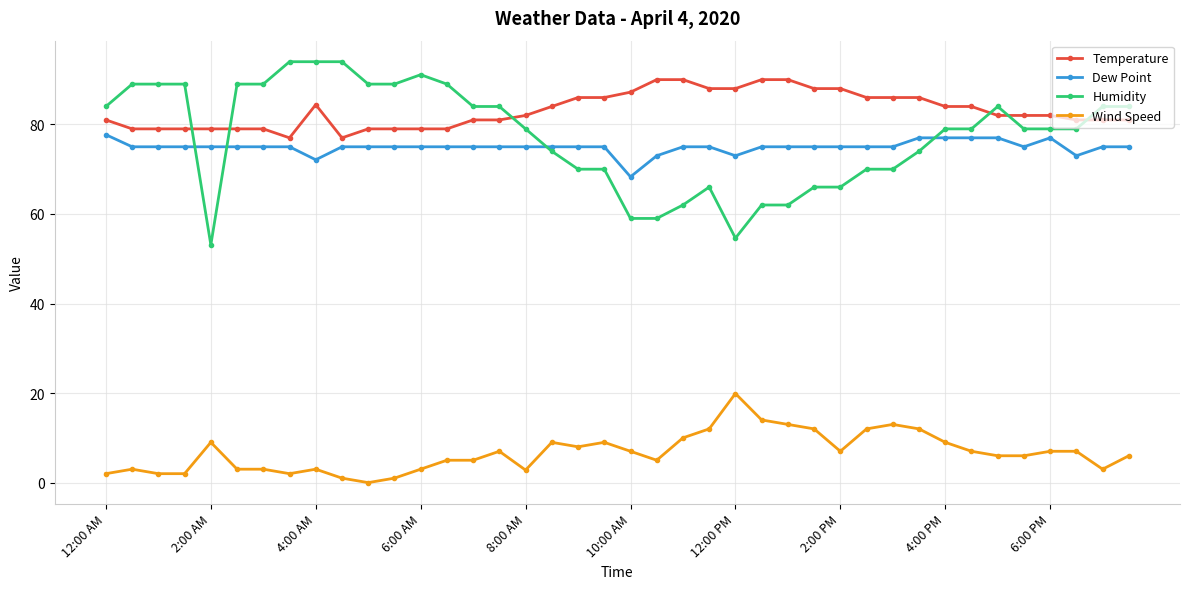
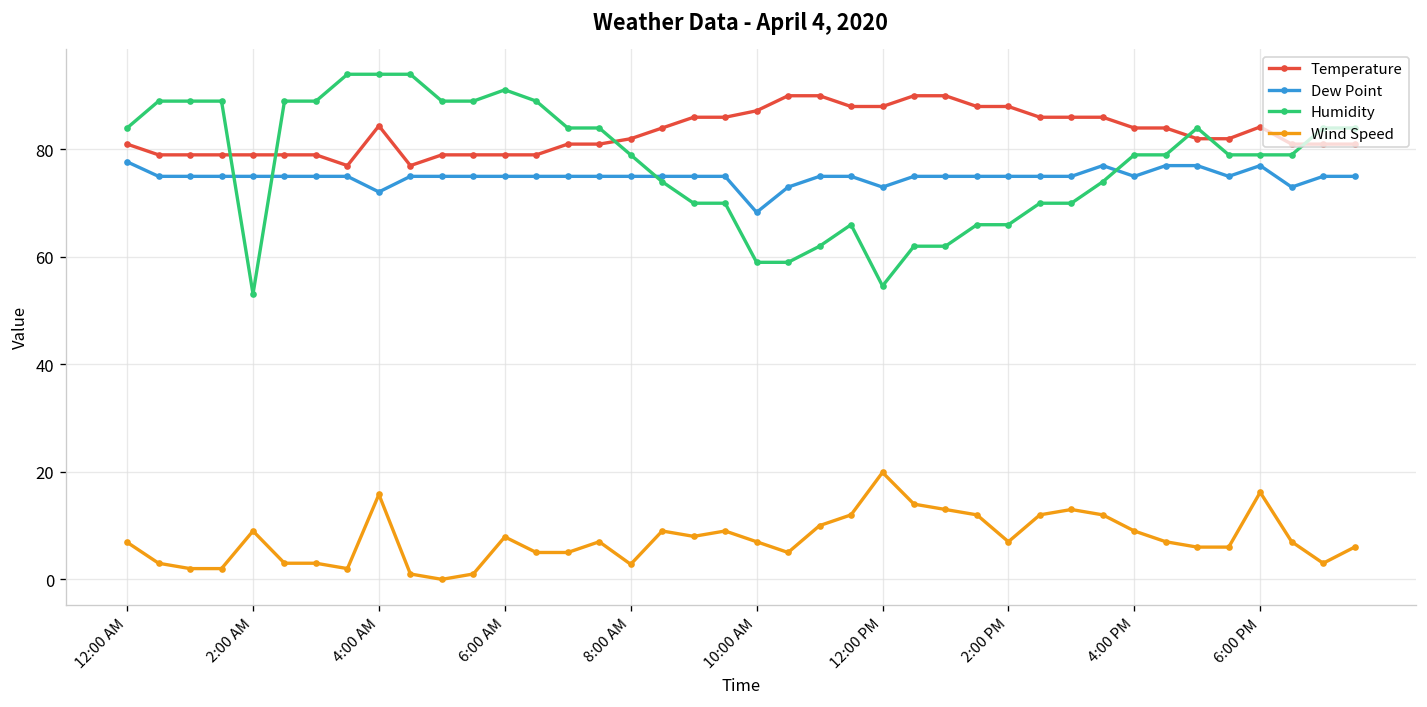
  {
    "Temperature": {
      "12:00 AM": 81,
      "2:00 AM": 79,
      "4:00 AM": 84,
      "6:00 AM": 79,
      "8:00 AM": 82,
      "10:00 AM": 87,
      "12:00 PM": 88,
      "2:00 PM": 88,
      "4:00 PM": 84,
-     "6:00 PM": 82
+     "6:00 PM": 84
    },
    "Dew Point": {
      "12:00 AM": 78,
      "2:00 AM": 75,
      "4:00 AM": 72,
      "6:00 AM": 75,
      "8:00 AM": 75,
      "10:00 AM": 68,
      "12:00 PM": 73,
      "2:00 PM": 75,
-     "4:00 PM": 77,
+     "4:00 PM": 75,
      "6:00 PM": 77
    },
    "Humidity": {
      "12:00 AM": 84,
      "2:00 AM": 53,
      "4:00 AM": 94,
      "6:00 AM": 91,
      "8:00 AM": 79,
      "10:00 AM": 59,
      "12:00 PM": 55,
      "2:00 PM": 66,
      "4:00 PM": 79,
      "6:00 PM": 79
    },
    "Wind Speed": {
-     "12:00 AM": 2,
+     "12:00 AM": 7,
      "2:00 AM": 9,
-     "4:00 AM": 3,
-     "6:00 AM": 3,
+     "4:00 AM": 16,
+     "6:00 AM": 8,
      "8:00 AM": 3,
      "10:00 AM": 7,
      "12:00 PM": 20,
      "2:00 PM": 7,
      "4:00 PM": 9,
-     "6:00 PM": 7
+     "6:00 PM": 16
    }
  }
